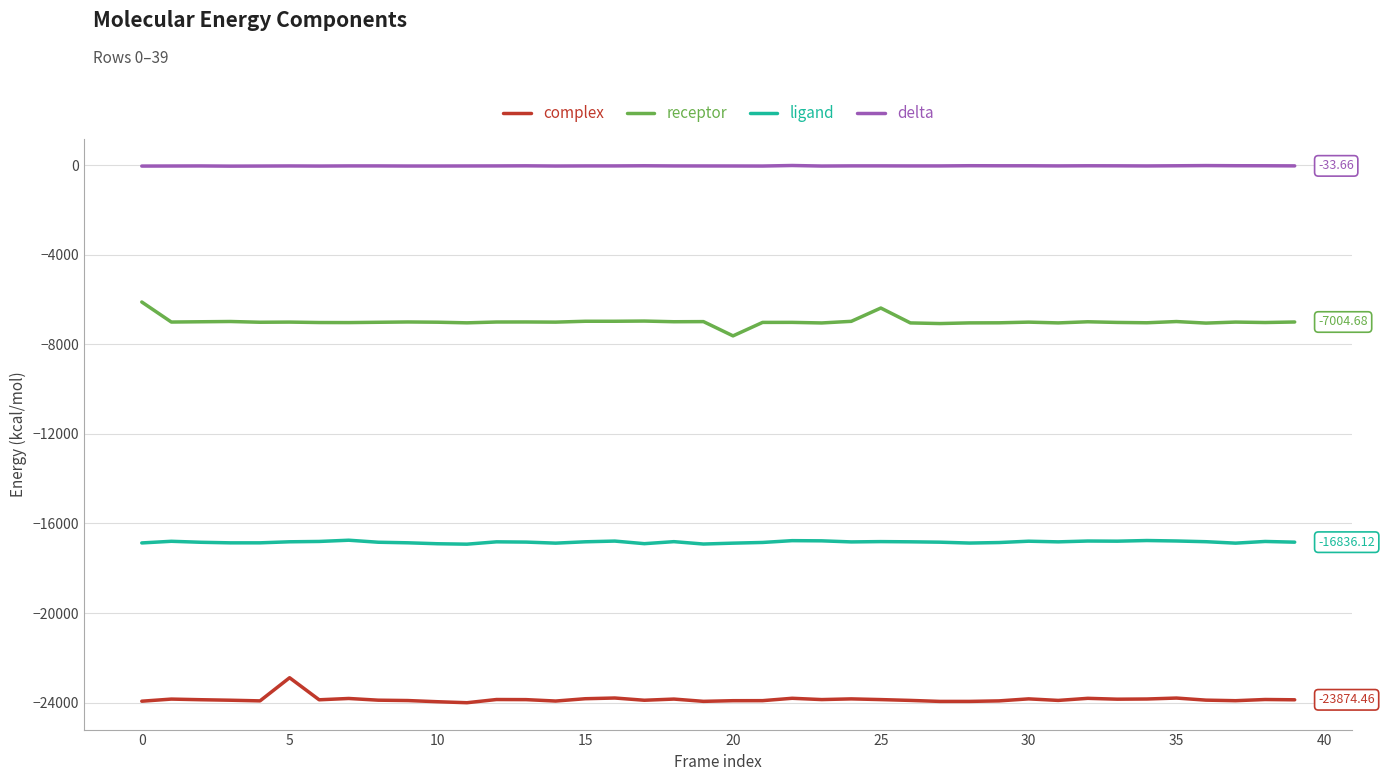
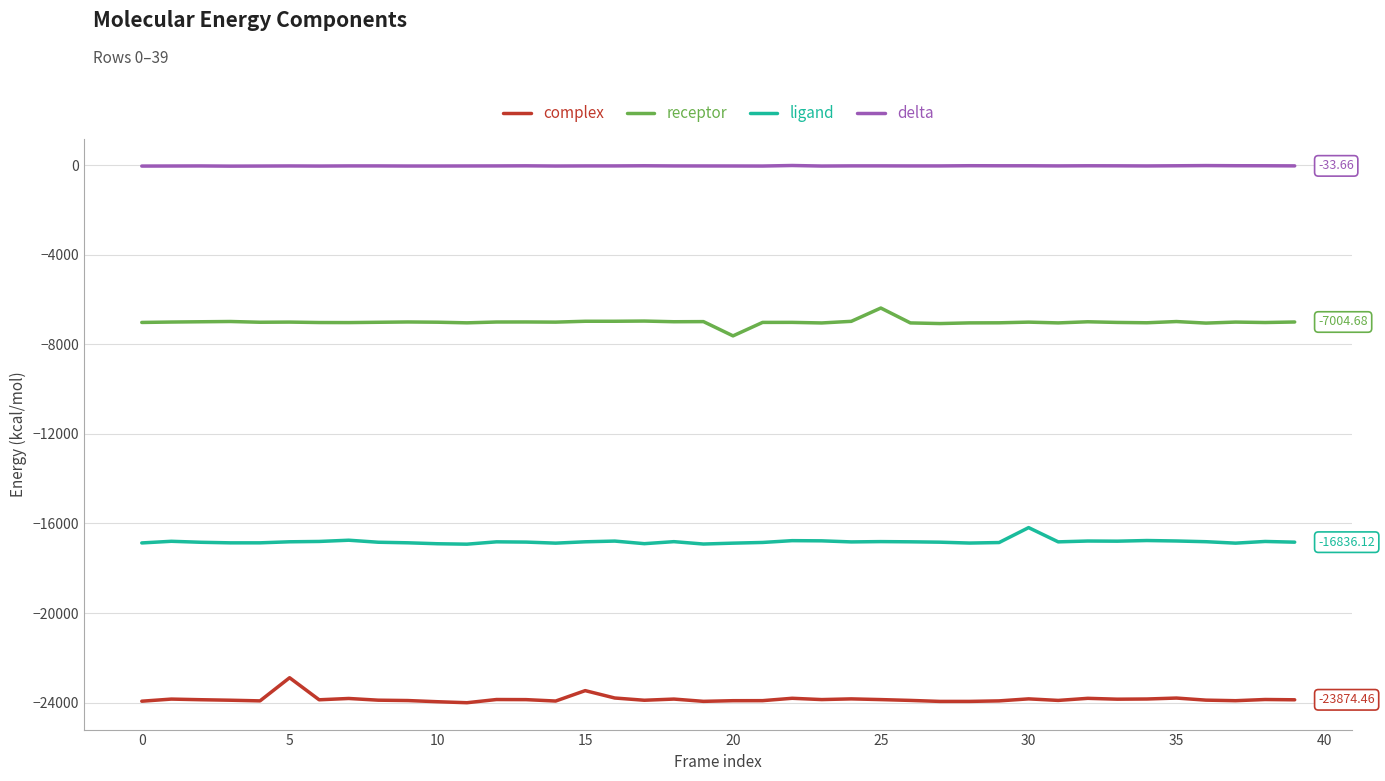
  {
    "complex": {
      "0": -23900,
      "5": -22900,
      "10": -24000,
-     "15": -23800,
+     "15": -23500,
      "20": -23900,
      "25": -23900,
      "30": -23800,
      "35": -23800
    },
    "receptor": {
-     "0": -6100,
+     "0": -7000,
      "5": -7000,
      "10": -7000,
      "15": -7000,
      "20": -7600,
      "25": -6400,
      "30": -7000,
      "35": -7000
    },
    "ligand": {
      "0": -16900,
      "5": -16800,
      "10": -16900,
      "15": -16800,
      "20": -16900,
      "25": -16800,
-     "30": -16800,
+     "30": -16200,
      "35": -16800
    },
    "delta": {
      "0": 0,
      "5": 0,
      "10": 0,
      "15": 0,
      "20": 0,
      "25": 0,
      "30": 0,
      "35": 0
    }
  }
